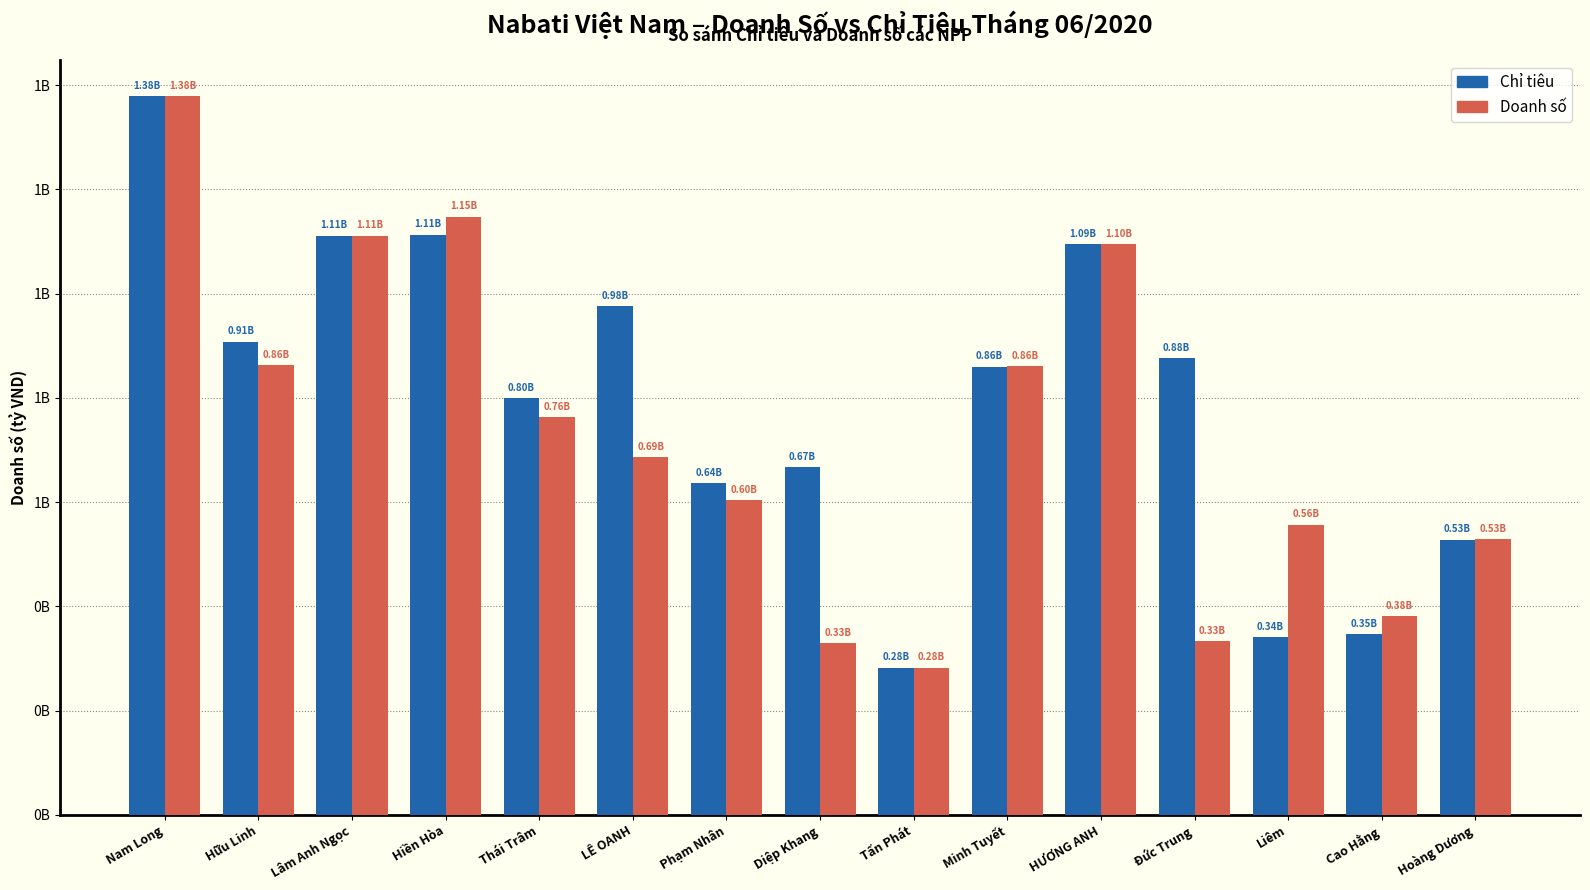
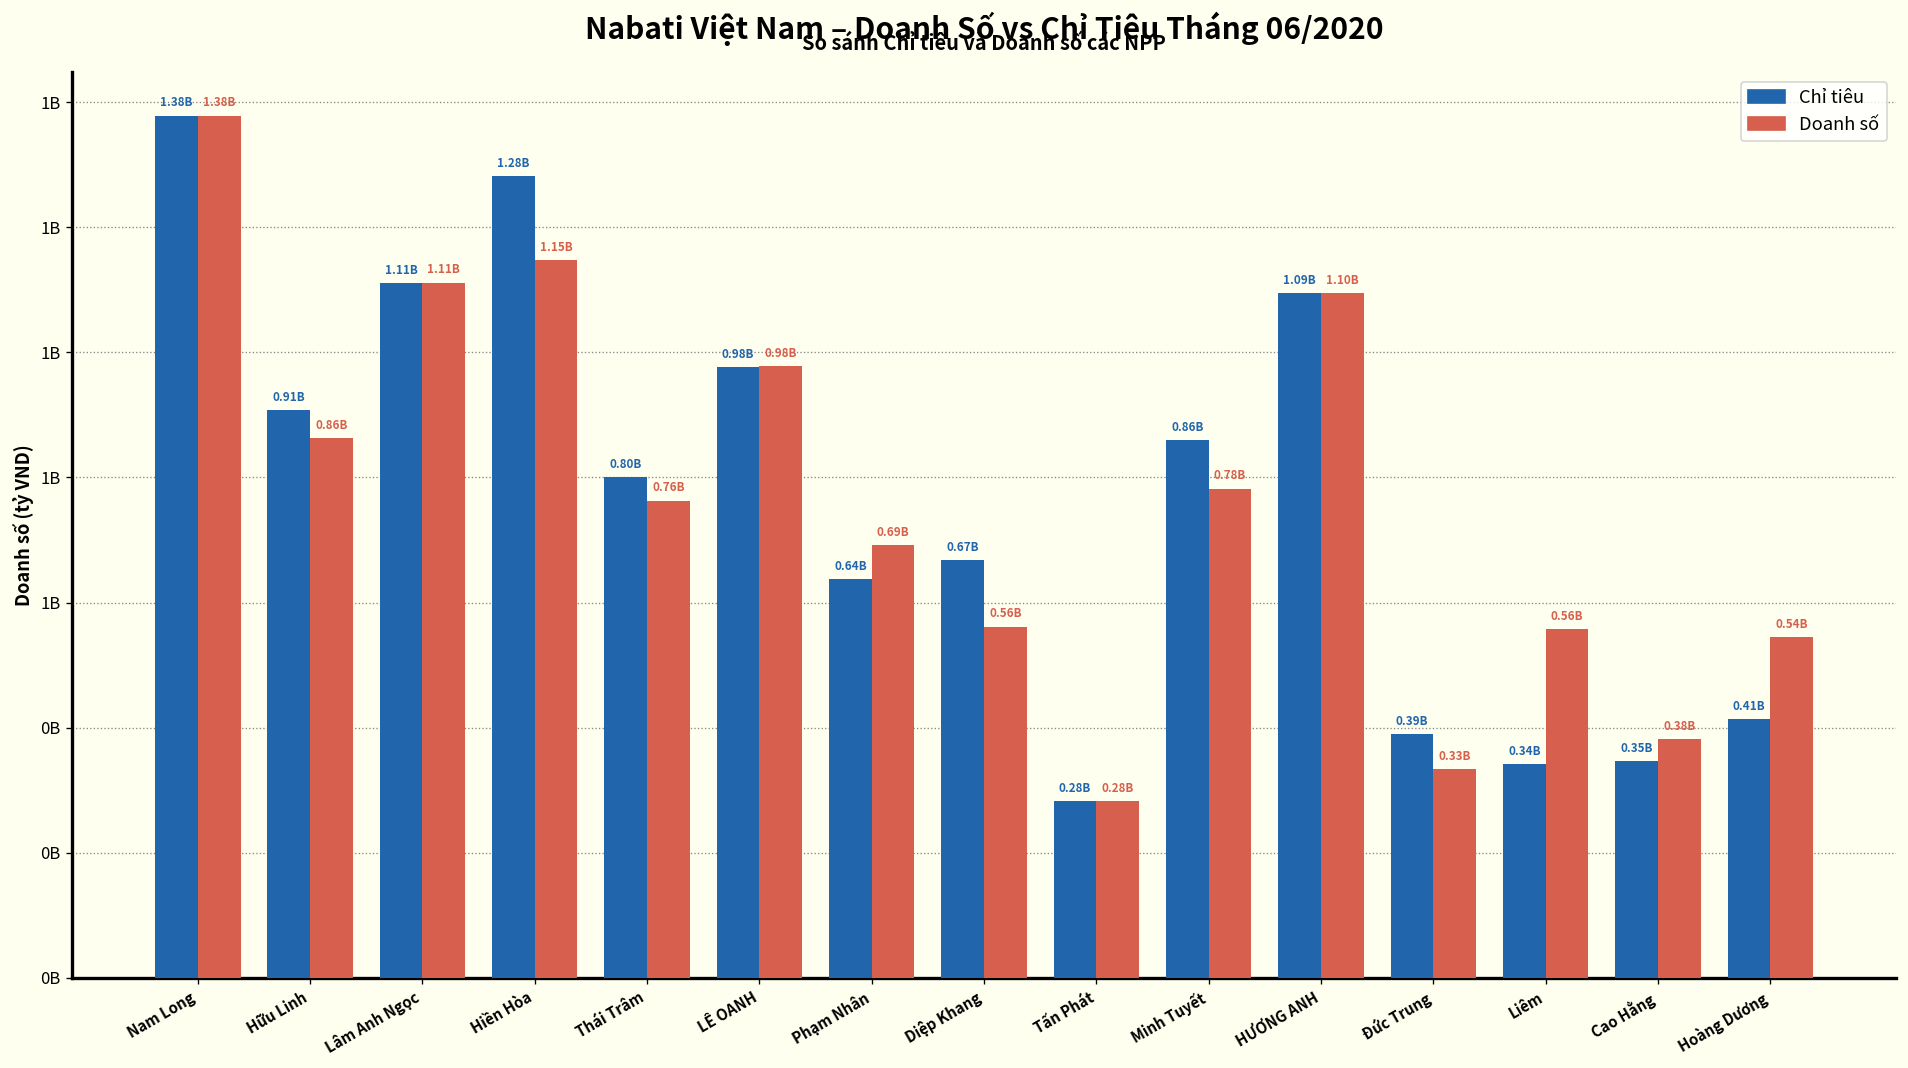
  {
    "Chỉ tiêu": {
      "Nam Long": "1.38B",
      "Hữu Linh": "0.91B",
      "Lâm Anh Ngọc": "1.11B",
-     "Hiền Hòa": "1.11B",
+     "Hiền Hòa": "1.28B",
      "Thái Trâm": "0.80B",
      "LÊ OANH": "0.98B",
      "Phạm Nhân": "0.64B",
      "Diệp Khang": "0.67B",
      "Tấn Phát": "0.28B",
      "Minh Tuyết": "0.86B",
      "HƯƠNG ANH": "1.09B",
-     "Đức Trung": "0.88B",
+     "Đức Trung": "0.39B",
      "Liêm": "0.34B",
      "Cao Hằng": "0.35B",
-     "Hoàng Dương": "0.53B"
+     "Hoàng Dương": "0.41B"
    },
    "Doanh số": {
      "Nam Long": "1.38B",
      "Hữu Linh": "0.86B",
      "Lâm Anh Ngọc": "1.11B",
      "Hiền Hòa": "1.15B",
      "Thái Trâm": "0.76B",
-     "LÊ OANH": "0.69B",
-     "Phạm Nhân": "0.60B",
-     "Diệp Khang": "0.33B",
+     "LÊ OANH": "0.98B",
+     "Phạm Nhân": "0.69B",
+     "Diệp Khang": "0.56B",
      "Tấn Phát": "0.28B",
-     "Minh Tuyết": "0.86B",
+     "Minh Tuyết": "0.78B",
      "HƯƠNG ANH": "1.10B",
      "Đức Trung": "0.33B",
      "Liêm": "0.56B",
      "Cao Hằng": "0.38B",
-     "Hoàng Dương": "0.53B"
+     "Hoàng Dương": "0.54B"
    }
  }
